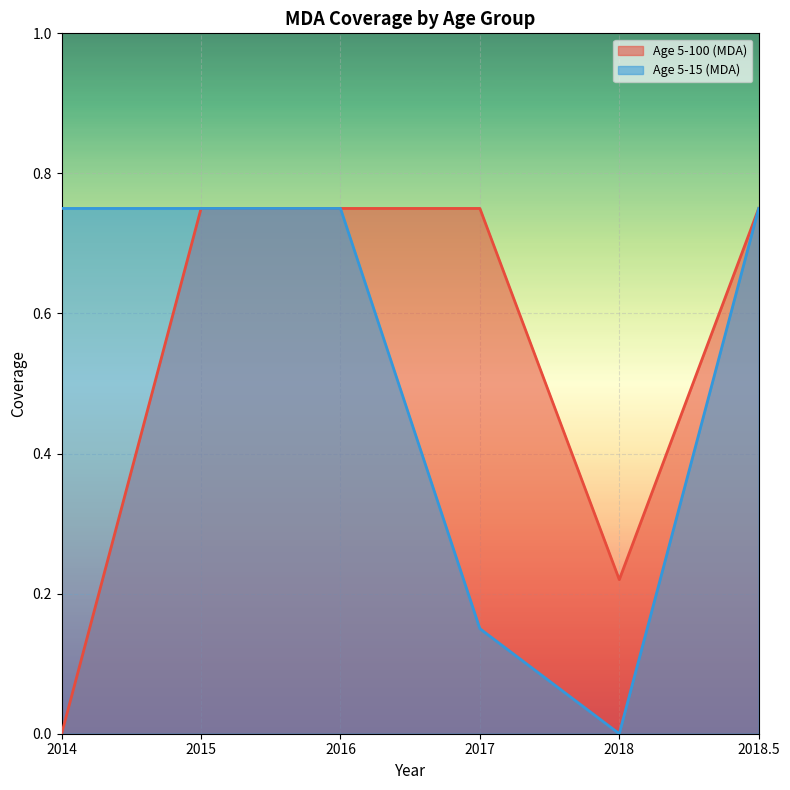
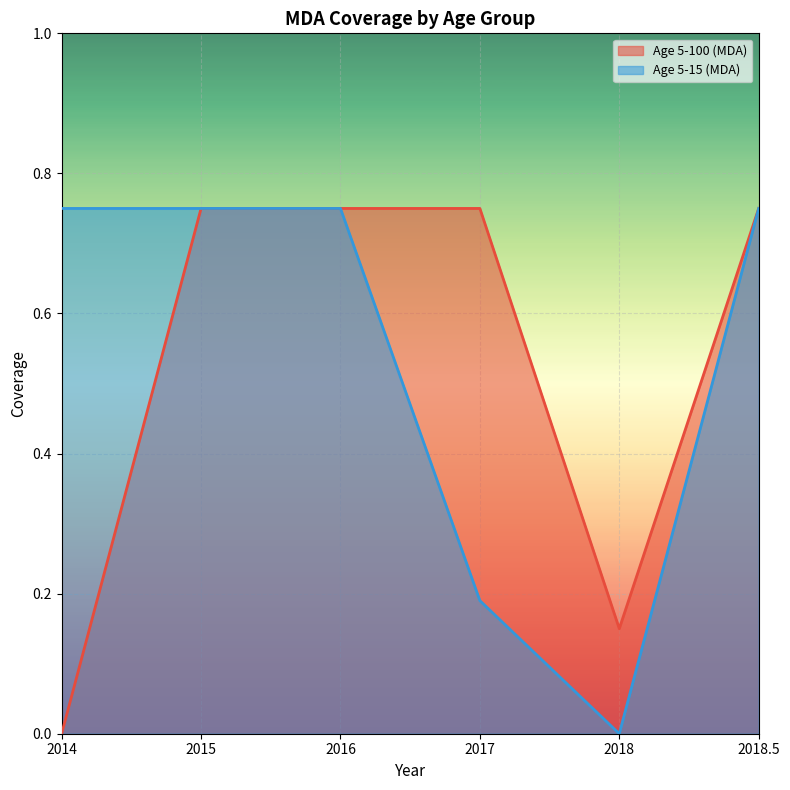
  {
    "Age 5-100 (MDA)": {
      "2014": 0.00,
      "2017": 0.75,
-     "2018": 0.22
+     "2018": 0.15
    },
    "Age 5-15 (MDA)": {
      "2014": 0.75,
-     "2017": 0.15,
+     "2017": 0.19,
      "2018": 0.00
    }
  }
